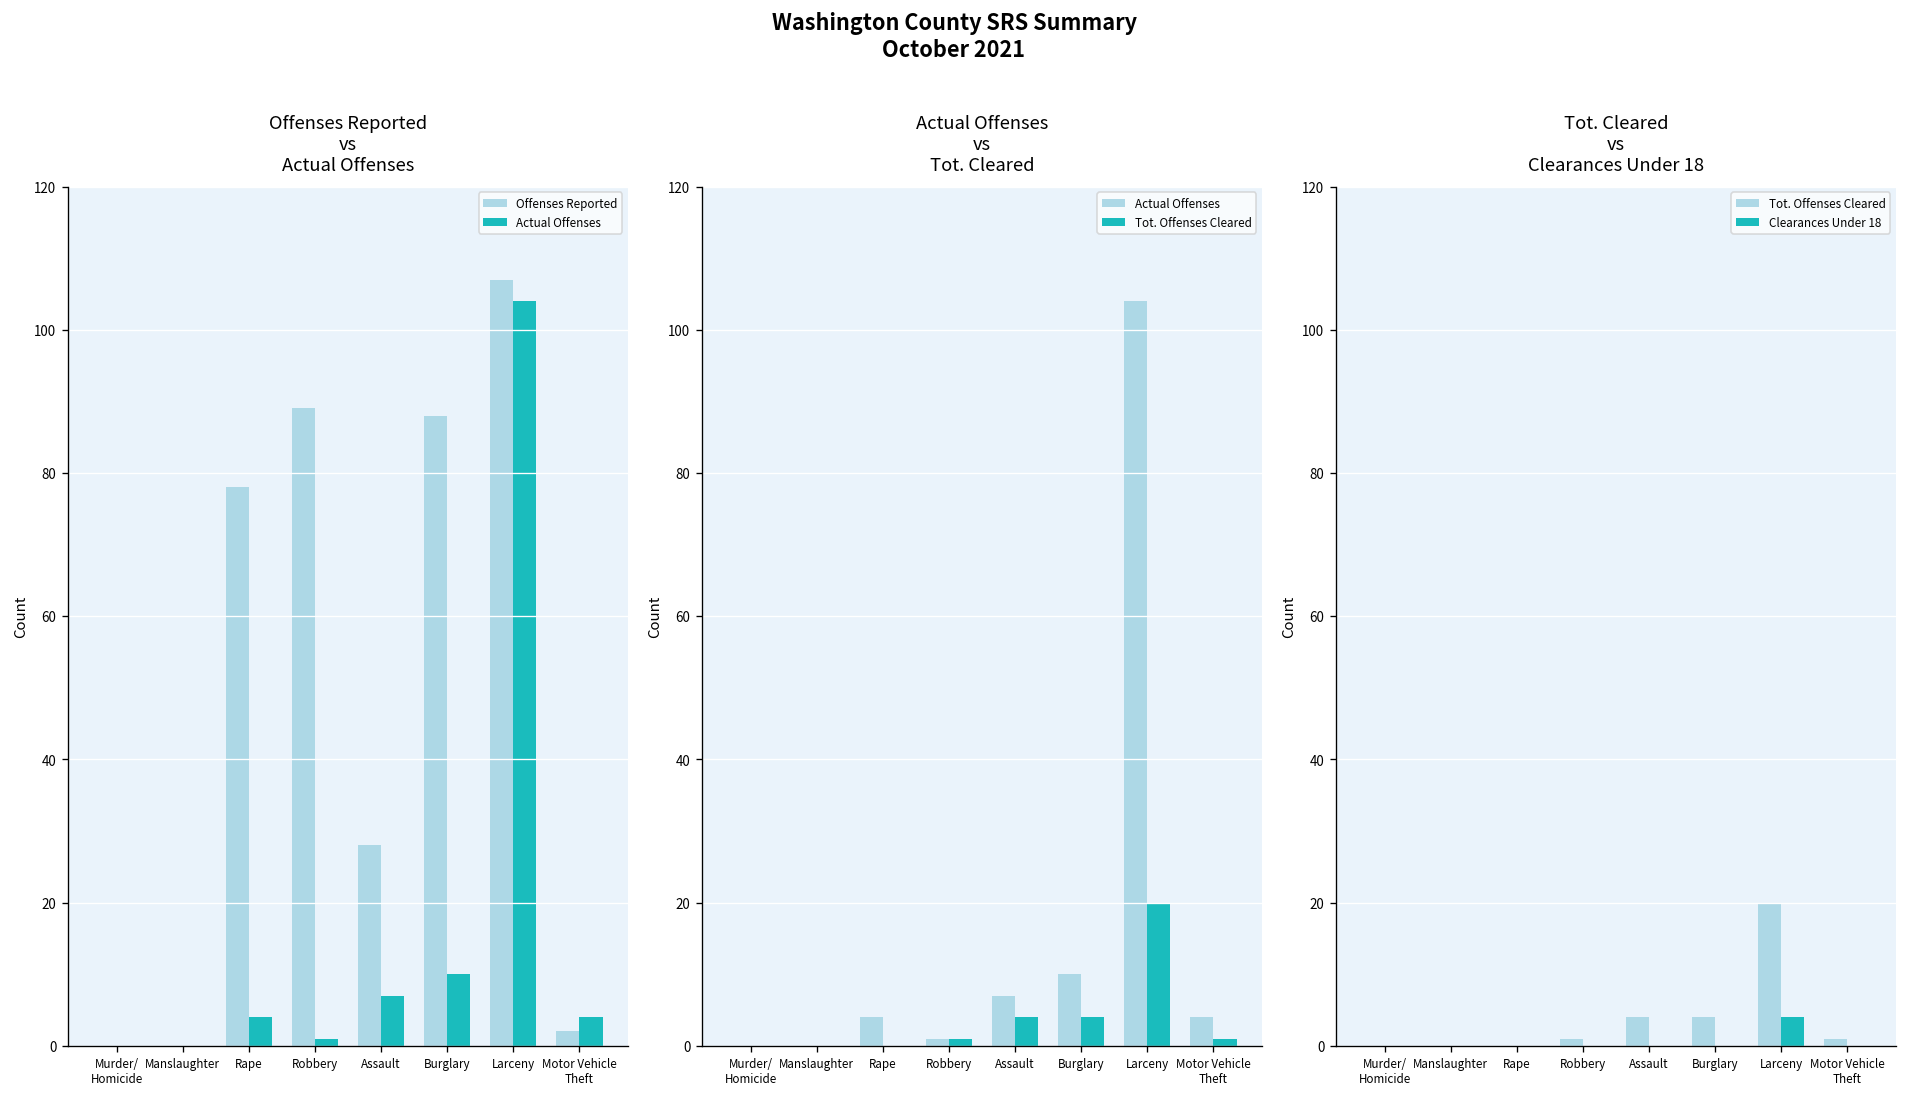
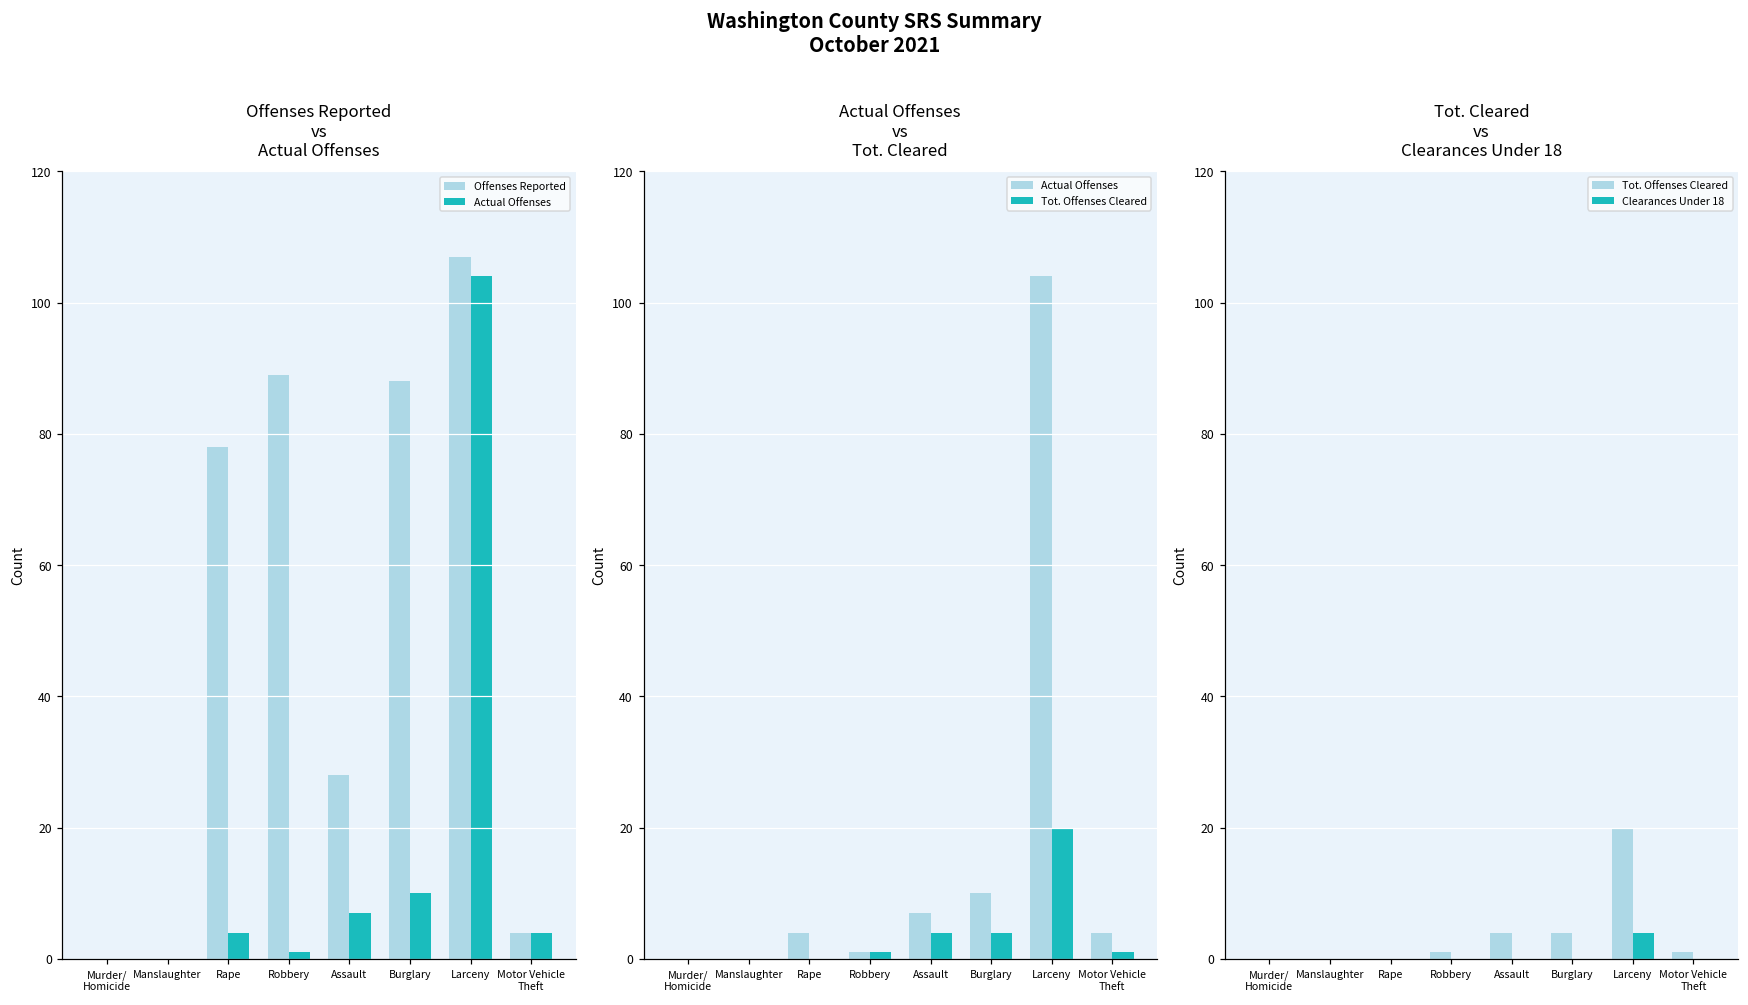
  {
    "Offenses Reported vs Actual Offenses": {
      "Offenses Reported": {
        "Murder/ Homicide": 0,
        "Manslaughter": 0,
        "Rape": 78,
        "Robbery": 89,
        "Assault": 28,
        "Burglary": 88,
        "Larceny": 107,
-       "Motor Vehicle Theft": 2
+       "Motor Vehicle Theft": 4
      }
    },
    "Actual Offenses vs Tot. Cleared": {
      "Actual Offenses": {
        "Murder/ Homicide": 0,
        "Manslaughter": 0,
        "Rape": 4,
        "Robbery": 1,
        "Assault": 7,
        "Burglary": 10,
        "Larceny": 104,
        "Motor Vehicle Theft": 4
      }
    },
    "Tot. Cleared vs Clearances Under 18": {
      "Tot. Offenses Cleared": {
        "Murder/ Homicide": 0,
        "Manslaughter": 0,
        "Rape": 0,
        "Robbery": 1,
        "Assault": 4,
        "Burglary": 4,
        "Larceny": 20,
        "Motor Vehicle Theft": 1
      },
      "Clearances Under 18": {
        "Murder/ Homicide": 0,
        "Manslaughter": 0,
        "Rape": 0,
        "Robbery": 0,
        "Assault": 0,
        "Burglary": 0,
        "Larceny": 4,
        "Motor Vehicle Theft": 0
      }
    }
  }
